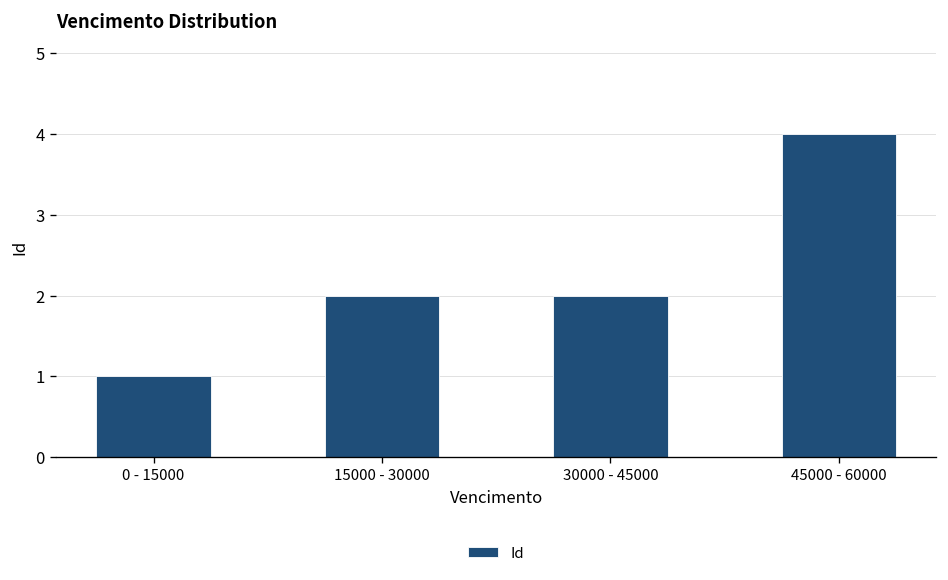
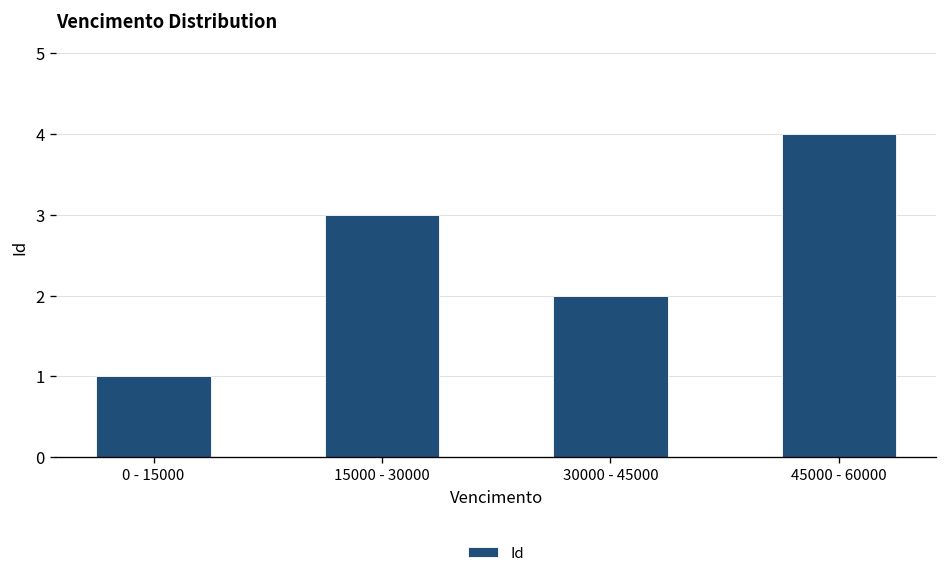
  {
    "0 - 15000": 1,
-   "15000 - 30000": 2,
+   "15000 - 30000": 3,
    "30000 - 45000": 2,
    "45000 - 60000": 4
  }
